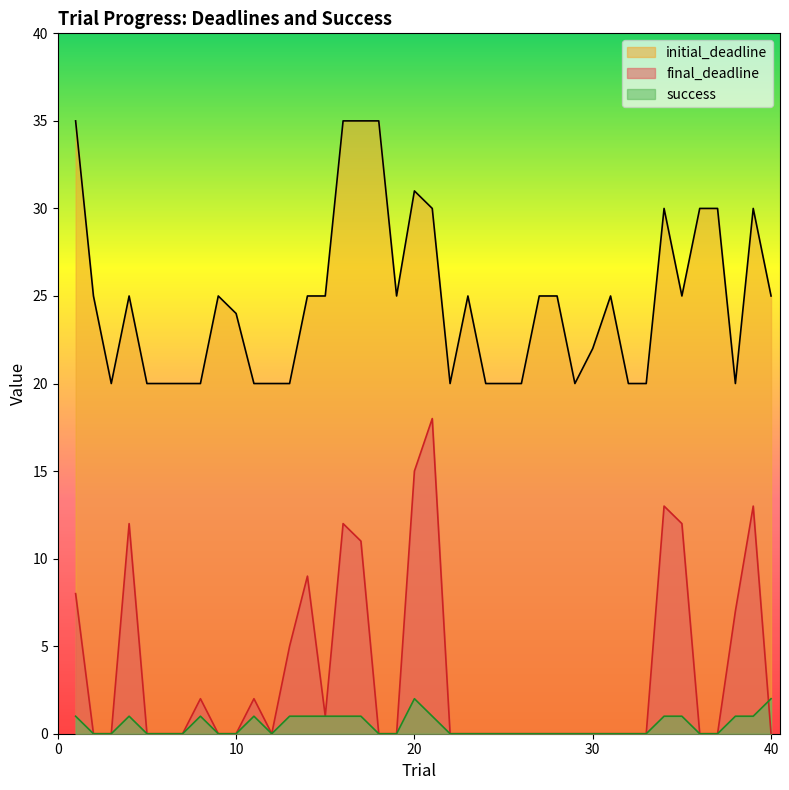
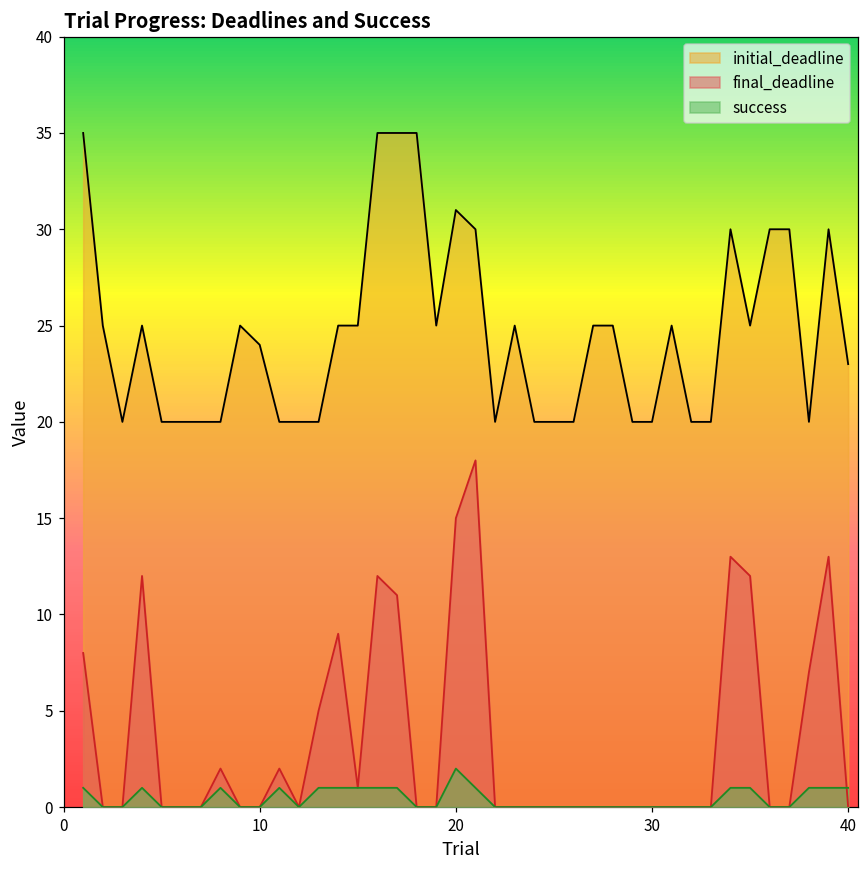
  {
    "initial_deadline": {
      "10": 24,
      "20": 31,
-     "30": 22,
-     "40": 25
+     "30": 20,
+     "40": 23
    },
    "final_deadline": {
      "20": 15,
      "40": 0
    },
    "success": {
      "20": 2,
-     "40": 2
+     "40": 1
    }
  }
